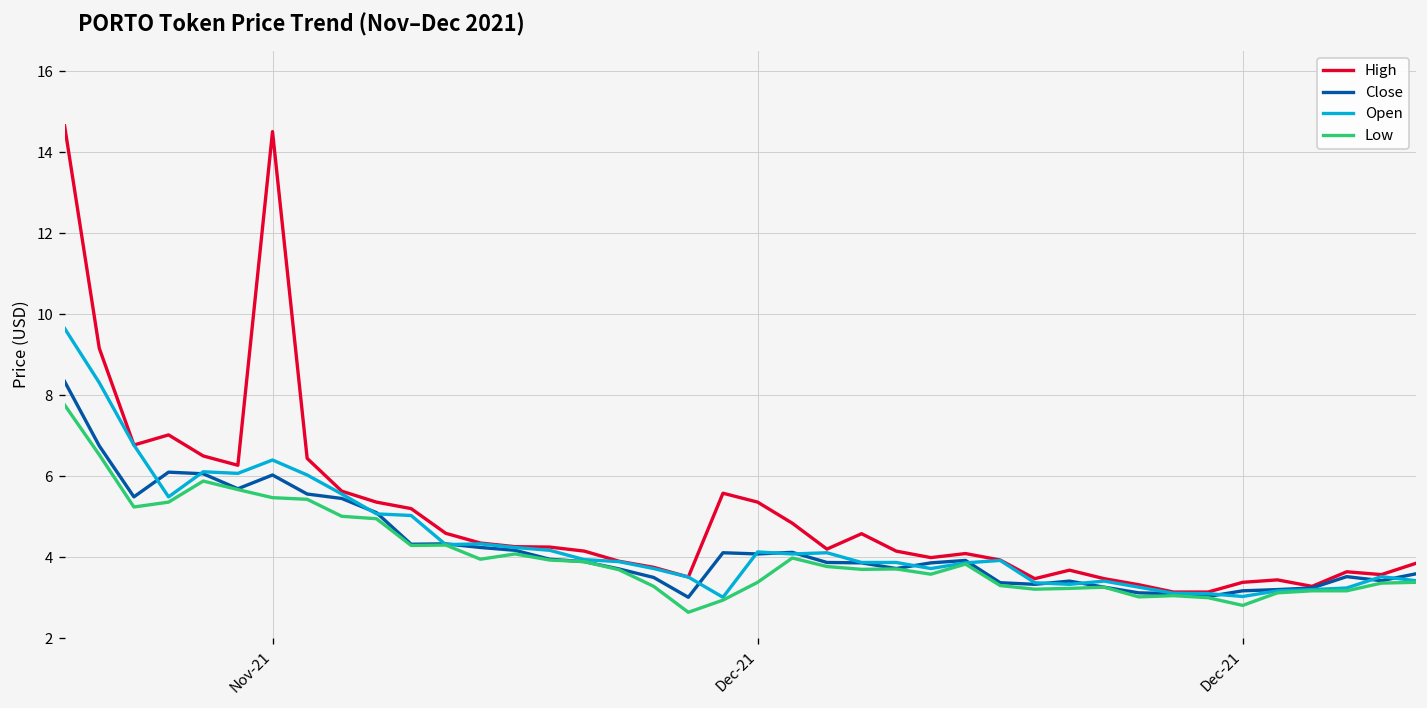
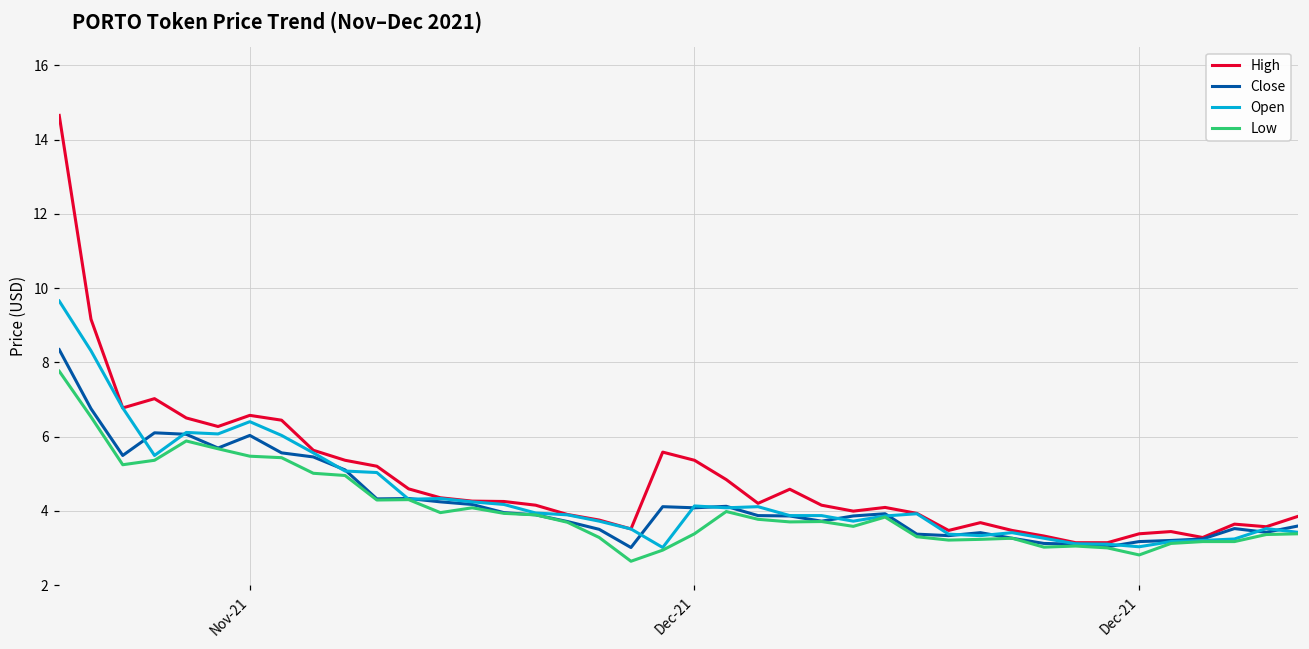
  {
    "High": {
-     "Nov-21": 14.5
+     "Nov-21": 6.6
    },
    "Close": {
      "Nov-21": 6.0
    },
    "Open": {
      "Nov-21": 6.4
    },
    "Low": {
      "Nov-21": 5.5
    }
  }
